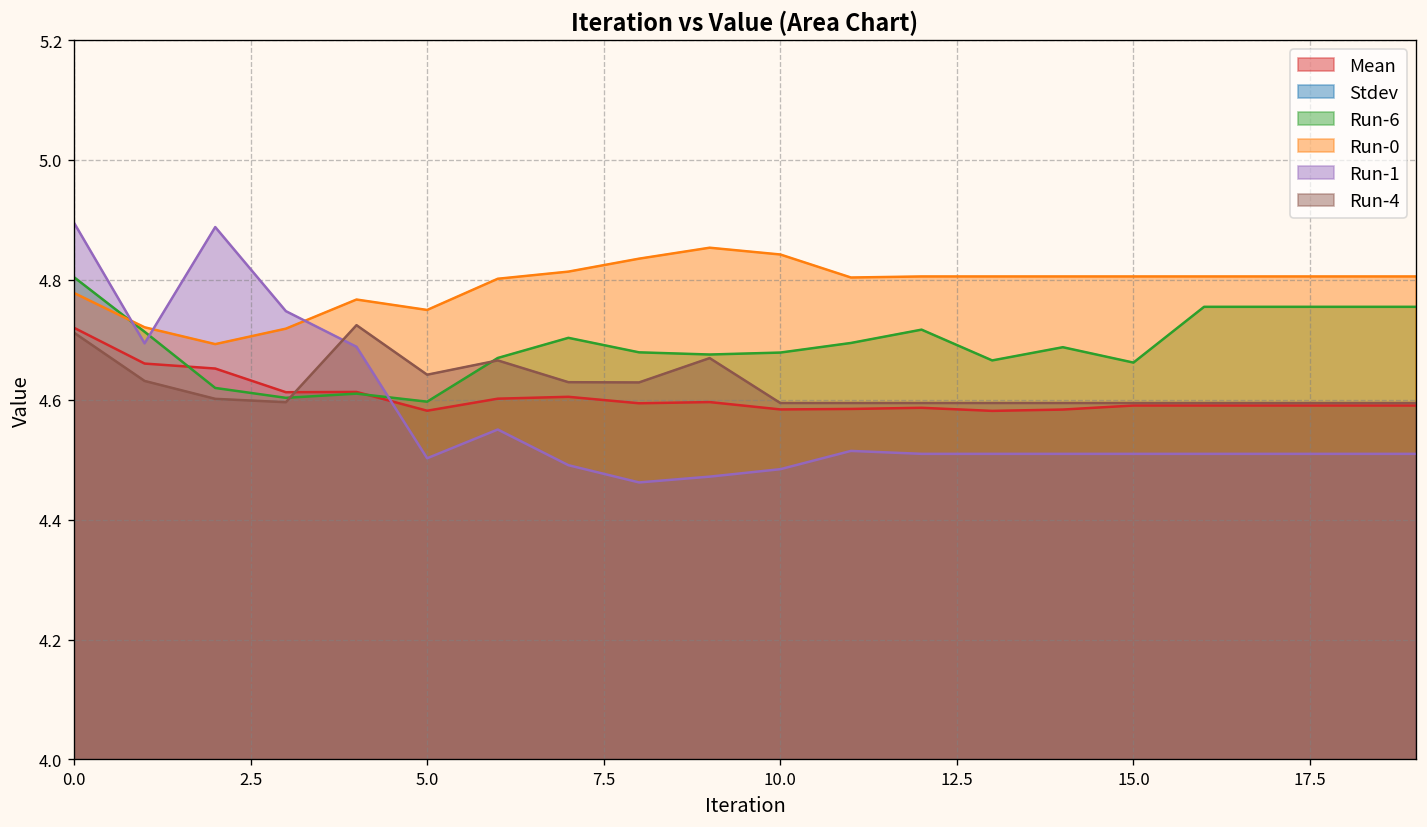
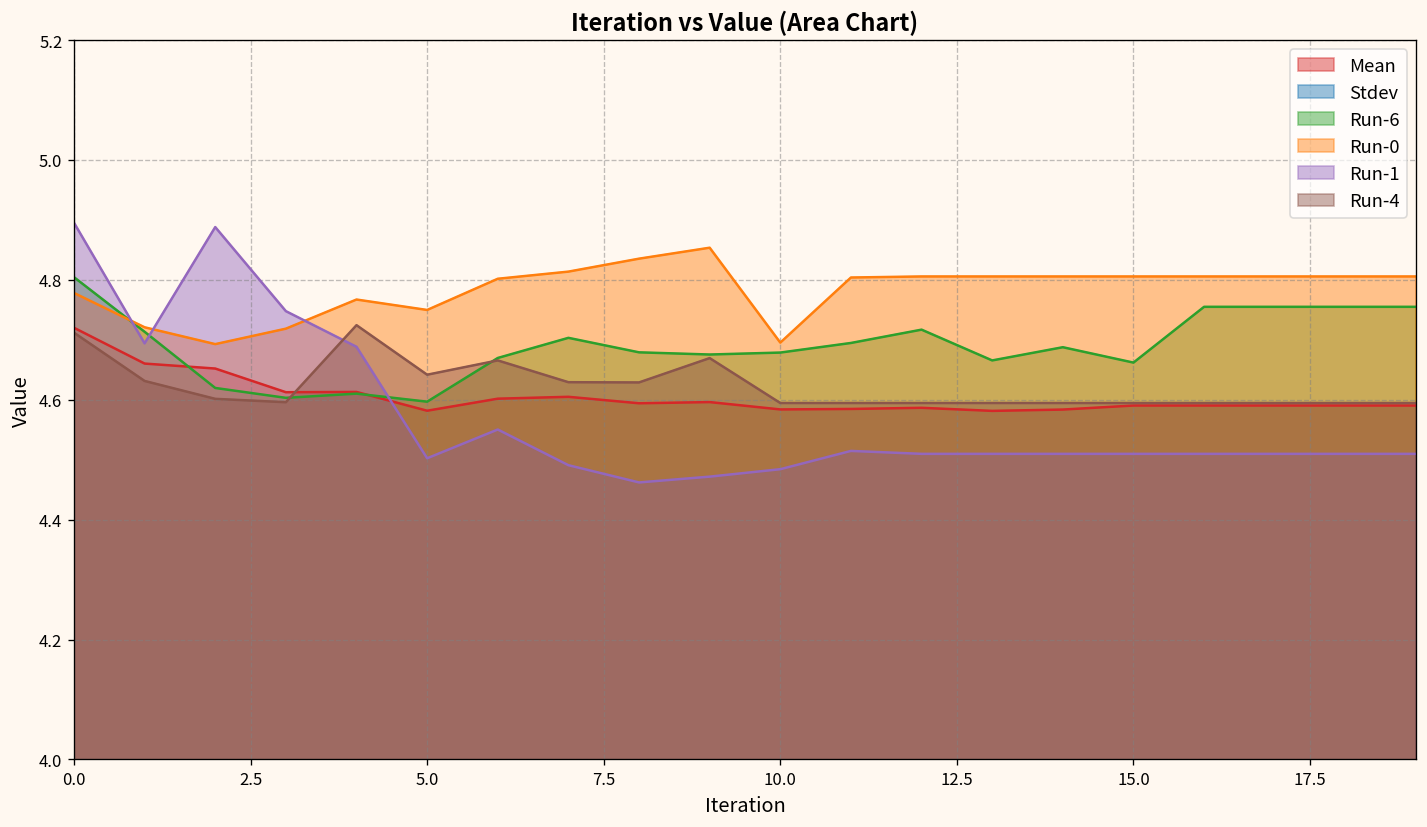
  {
    "Mean": {
      "0.0": 4.72,
      "5.0": 4.58,
      "10.0": 4.58
    },
    "Run-6": {
      "0.0": 4.80,
      "5.0": 4.60,
      "10.0": 4.68,
      "15.0": 4.66
    },
    "Run-0": {
      "0.0": 4.78,
      "5.0": 4.75,
-     "10.0": 4.84,
+     "10.0": 4.70,
      "15.0": 4.81
    },
    "Run-1": {
      "0.0": 4.90,
      "5.0": 4.50,
      "10.0": 4.48,
      "15.0": 4.51
    },
    "Run-4": {
      "0.0": 4.71,
      "5.0": 4.64,
      "10.0": 4.59
    }
  }
